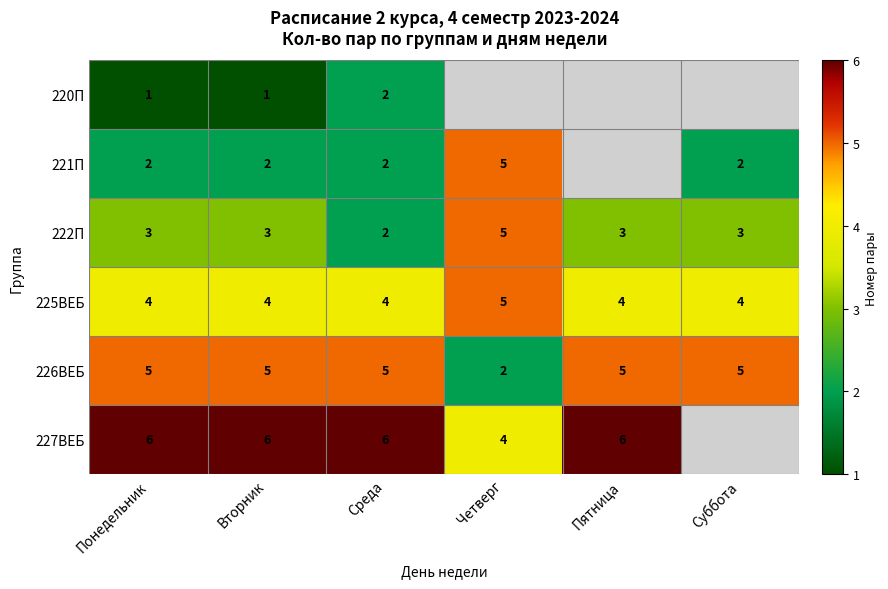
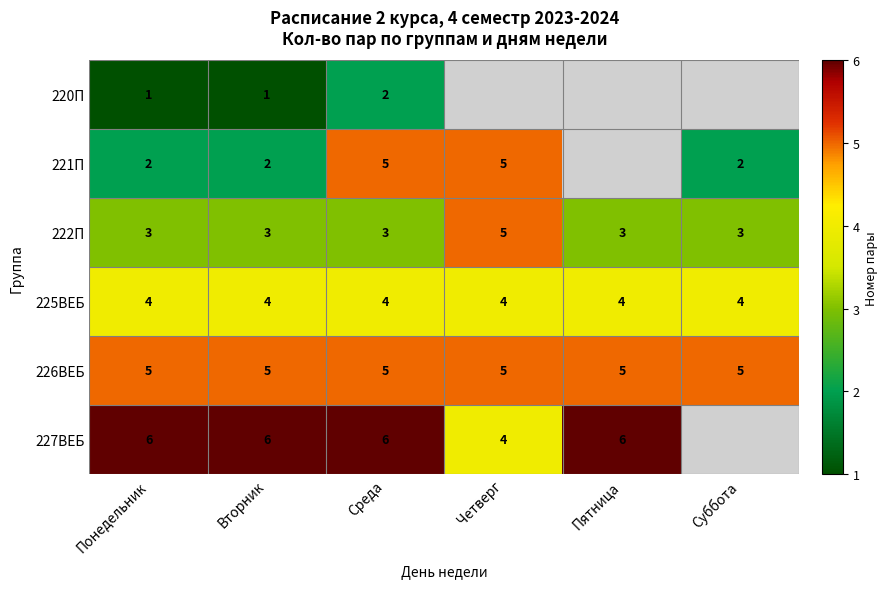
  {
    "220П": {
      "Понедельник": 1,
      "Вторник": 1,
      "Среда": 2
    },
    "221П": {
      "Понедельник": 2,
      "Вторник": 2,
-     "Среда": 2,
+     "Среда": 5,
      "Четверг": 5,
      "Суббота": 2
    },
    "222П": {
      "Понедельник": 3,
      "Вторник": 3,
-     "Среда": 2,
+     "Среда": 3,
      "Четверг": 5,
      "Пятница": 3,
      "Суббота": 3
    },
    "225ВЕБ": {
      "Понедельник": 4,
      "Вторник": 4,
      "Среда": 4,
-     "Четверг": 5,
+     "Четверг": 4,
      "Пятница": 4,
      "Суббота": 4
    },
    "226ВЕБ": {
      "Понедельник": 5,
      "Вторник": 5,
      "Среда": 5,
-     "Четверг": 2,
+     "Четверг": 5,
      "Пятница": 5,
      "Суббота": 5
    },
    "227ВЕБ": {
      "Понедельник": 6,
      "Вторник": 6,
      "Среда": 6,
      "Четверг": 4,
      "Пятница": 6
    }
  }
